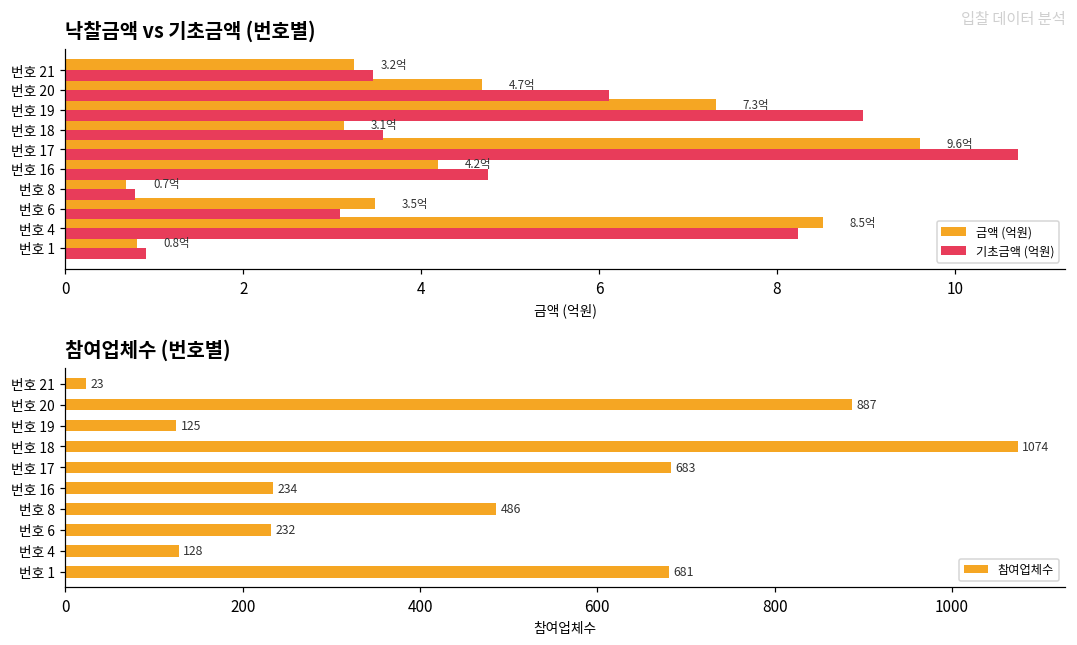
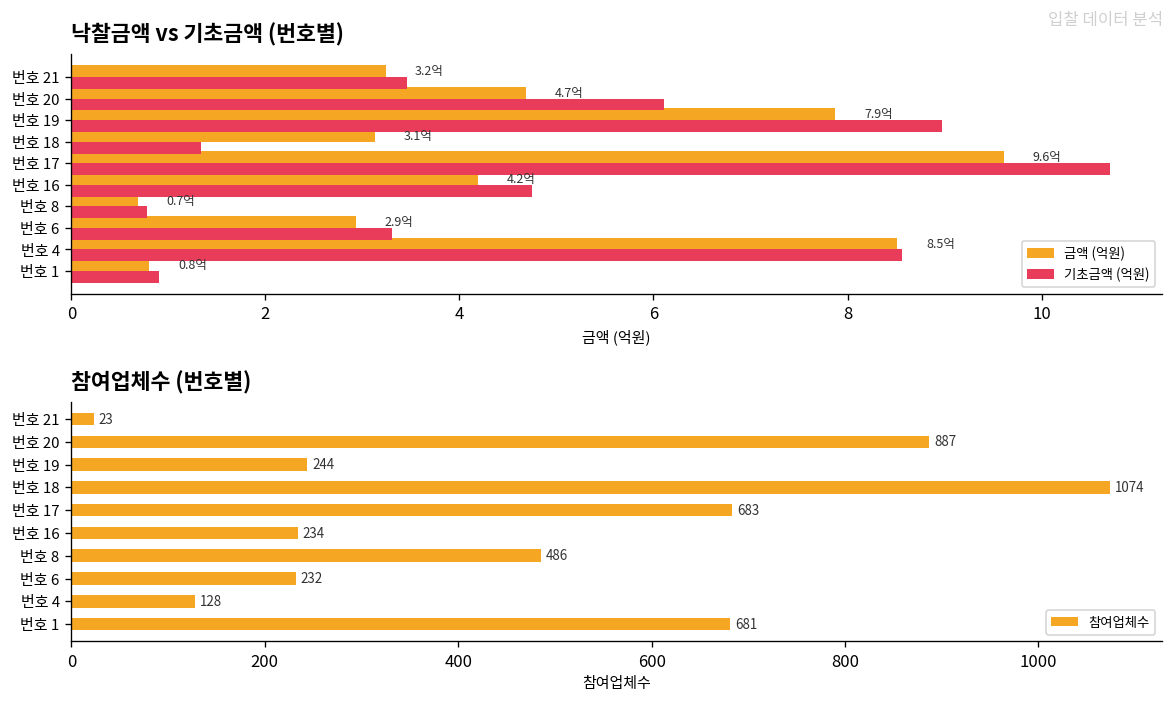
  {
    "낙찰금액 vs 기초금액 (번호별)": {
      "금액 (억원)": {
        "번호 21": "3.2억",
        "번호 20": "4.7억",
-       "번호 19": "7.3억",
+       "번호 19": "7.9억",
        "번호 18": "3.1억",
        "번호 17": "9.6억",
        "번호 16": "4.2억",
        "번호 8": "0.7억",
-       "번호 6": "3.5억",
+       "번호 6": "2.9억",
        "번호 4": "8.5억",
        "번호 1": "0.8억"
      },
      "기초금액 (억원)": {
        "번호 20": "6.1",
        "번호 19": "9.0",
-       "번호 18": "3.6",
+       "번호 18": "1.3",
        "번호 17": "10.7",
-       "번호 6": "3.1",
-       "번호 4": "8.2"
+       "번호 6": "3.3",
+       "번호 4": "8.6"
      }
    },
    "참여업체수 (번호별)": {
      "번호 21": "23",
      "번호 20": "887",
-     "번호 19": "125",
+     "번호 19": "244",
      "번호 18": "1074",
      "번호 17": "683",
      "번호 16": "234",
      "번호 8": "486",
      "번호 6": "232",
      "번호 4": "128",
      "번호 1": "681"
    }
  }
